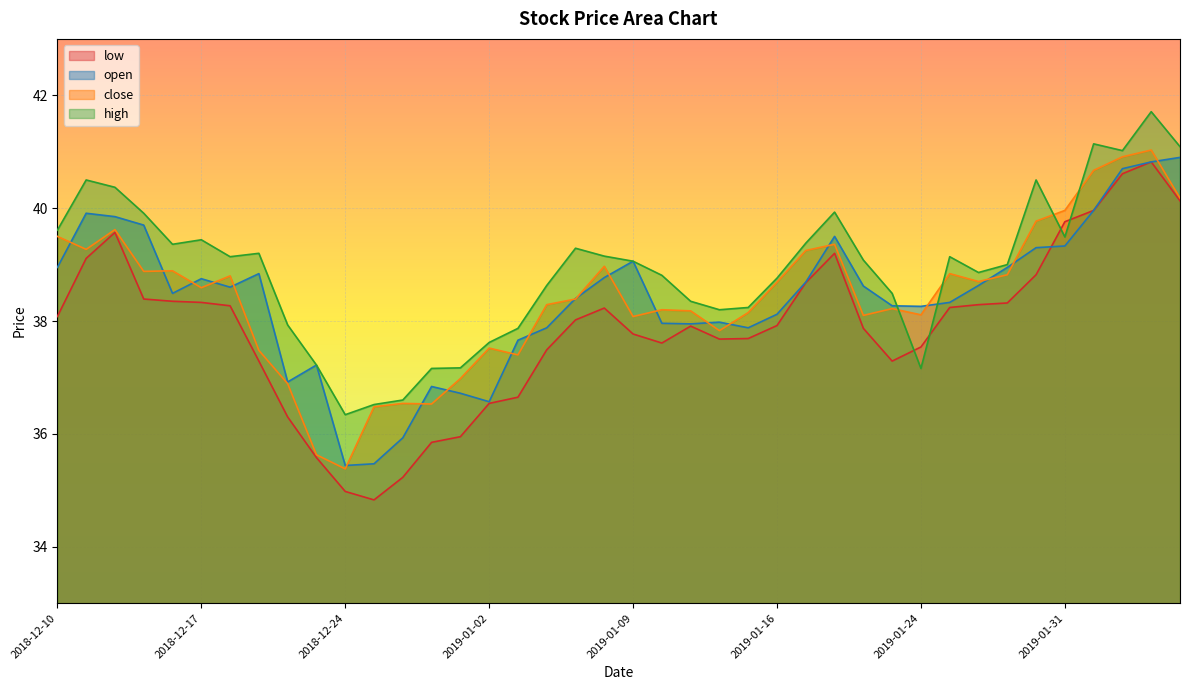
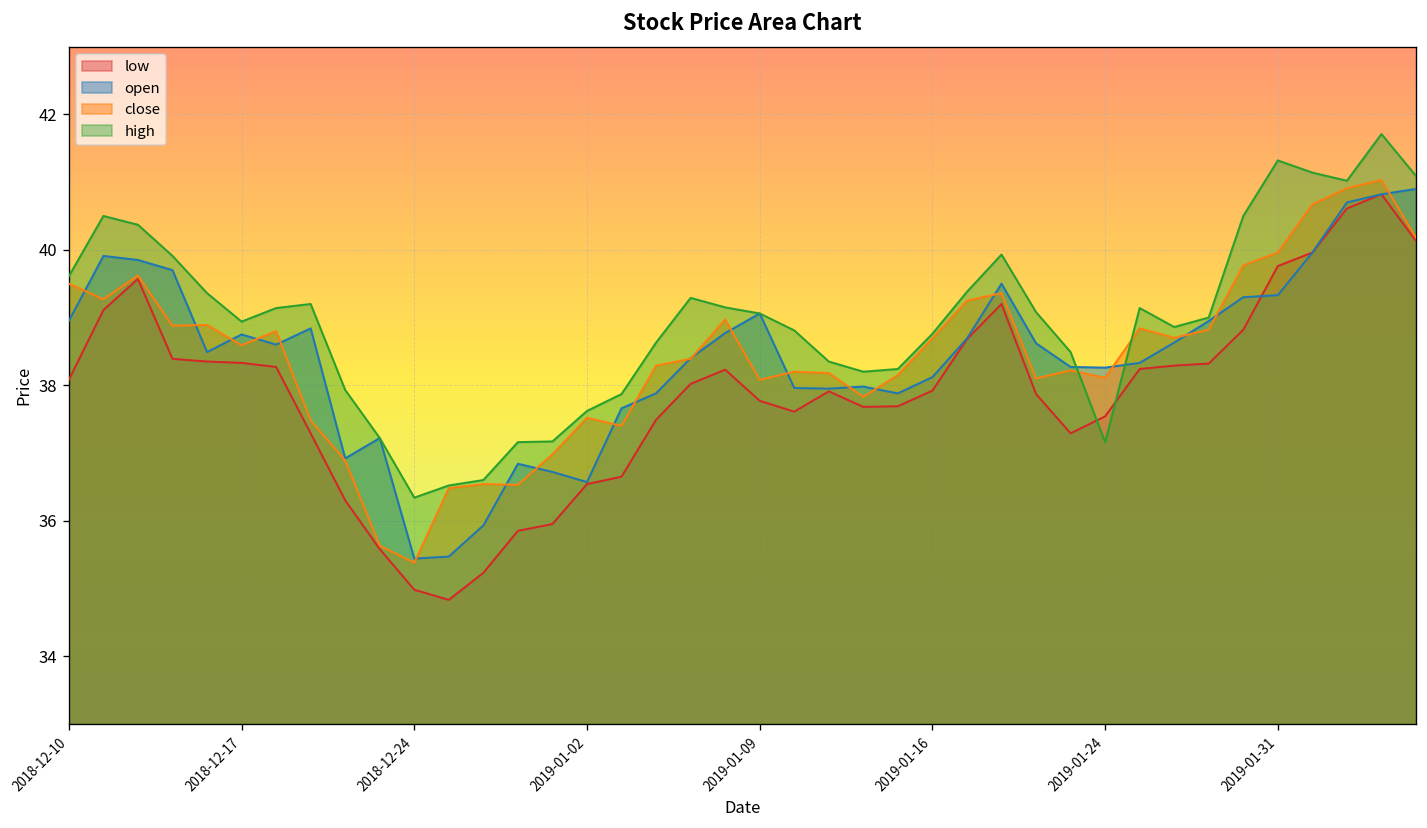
  {
    "open": {
      "2018-12-10": 39.0,
      "2018-12-17": 38.8,
      "2018-12-24": 35.4,
      "2019-01-16": 38.1,
      "2019-01-24": 38.3,
      "2019-01-31": 39.3
    },
    "high": {
      "2018-12-10": 39.6,
-     "2018-12-17": 39.4,
+     "2018-12-17": 38.9,
      "2018-12-24": 36.3,
      "2019-01-02": 37.6,
      "2019-01-16": 38.8,
      "2019-01-24": 37.2,
-     "2019-01-31": 39.5
+     "2019-01-31": 41.3
    }
  }
